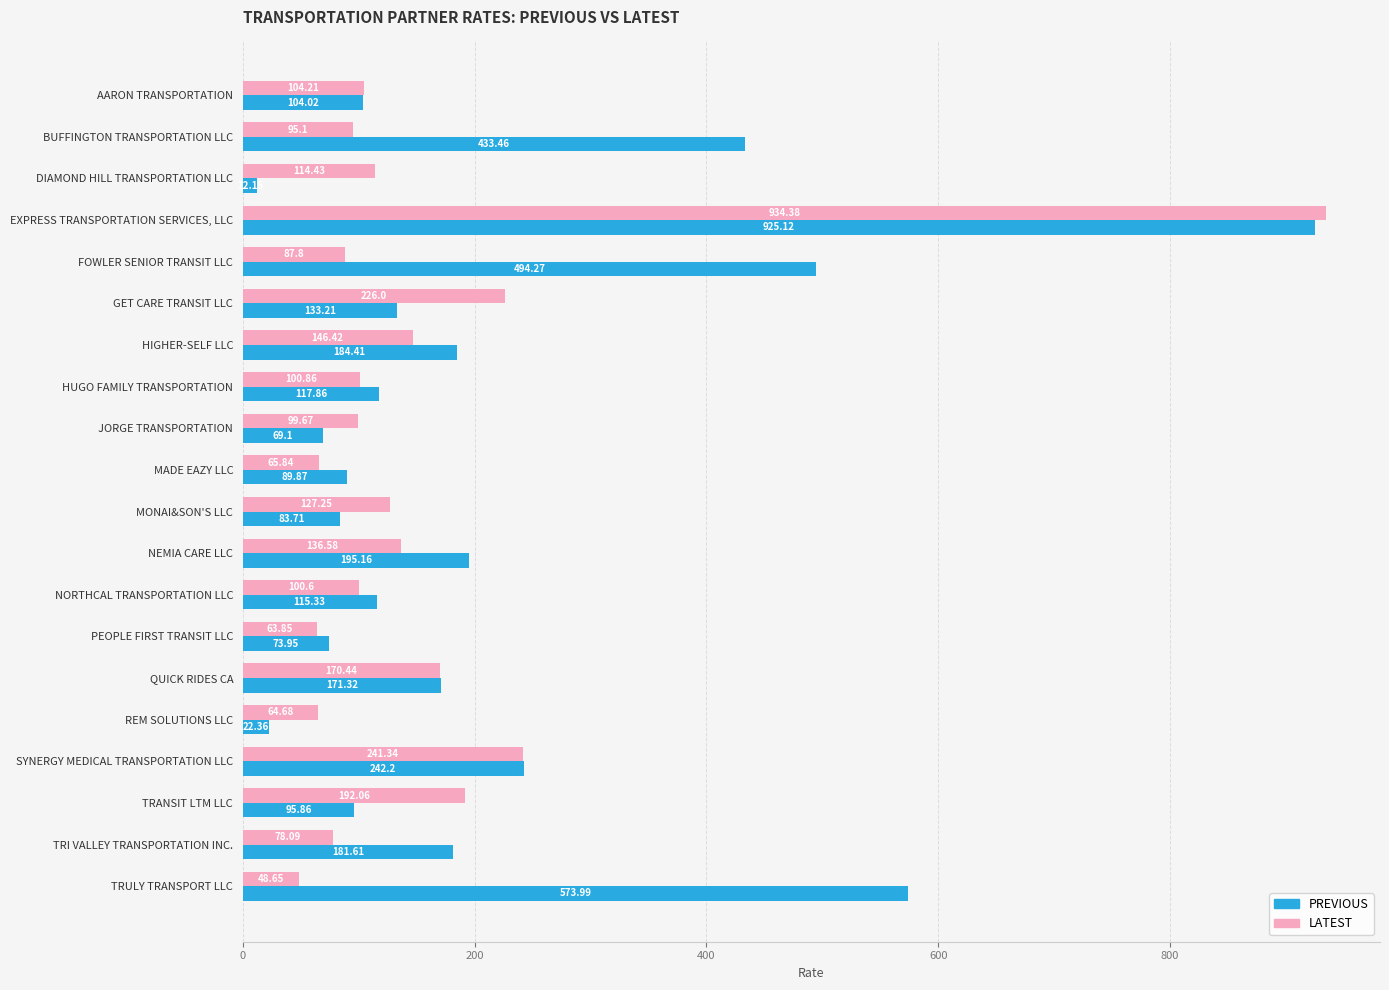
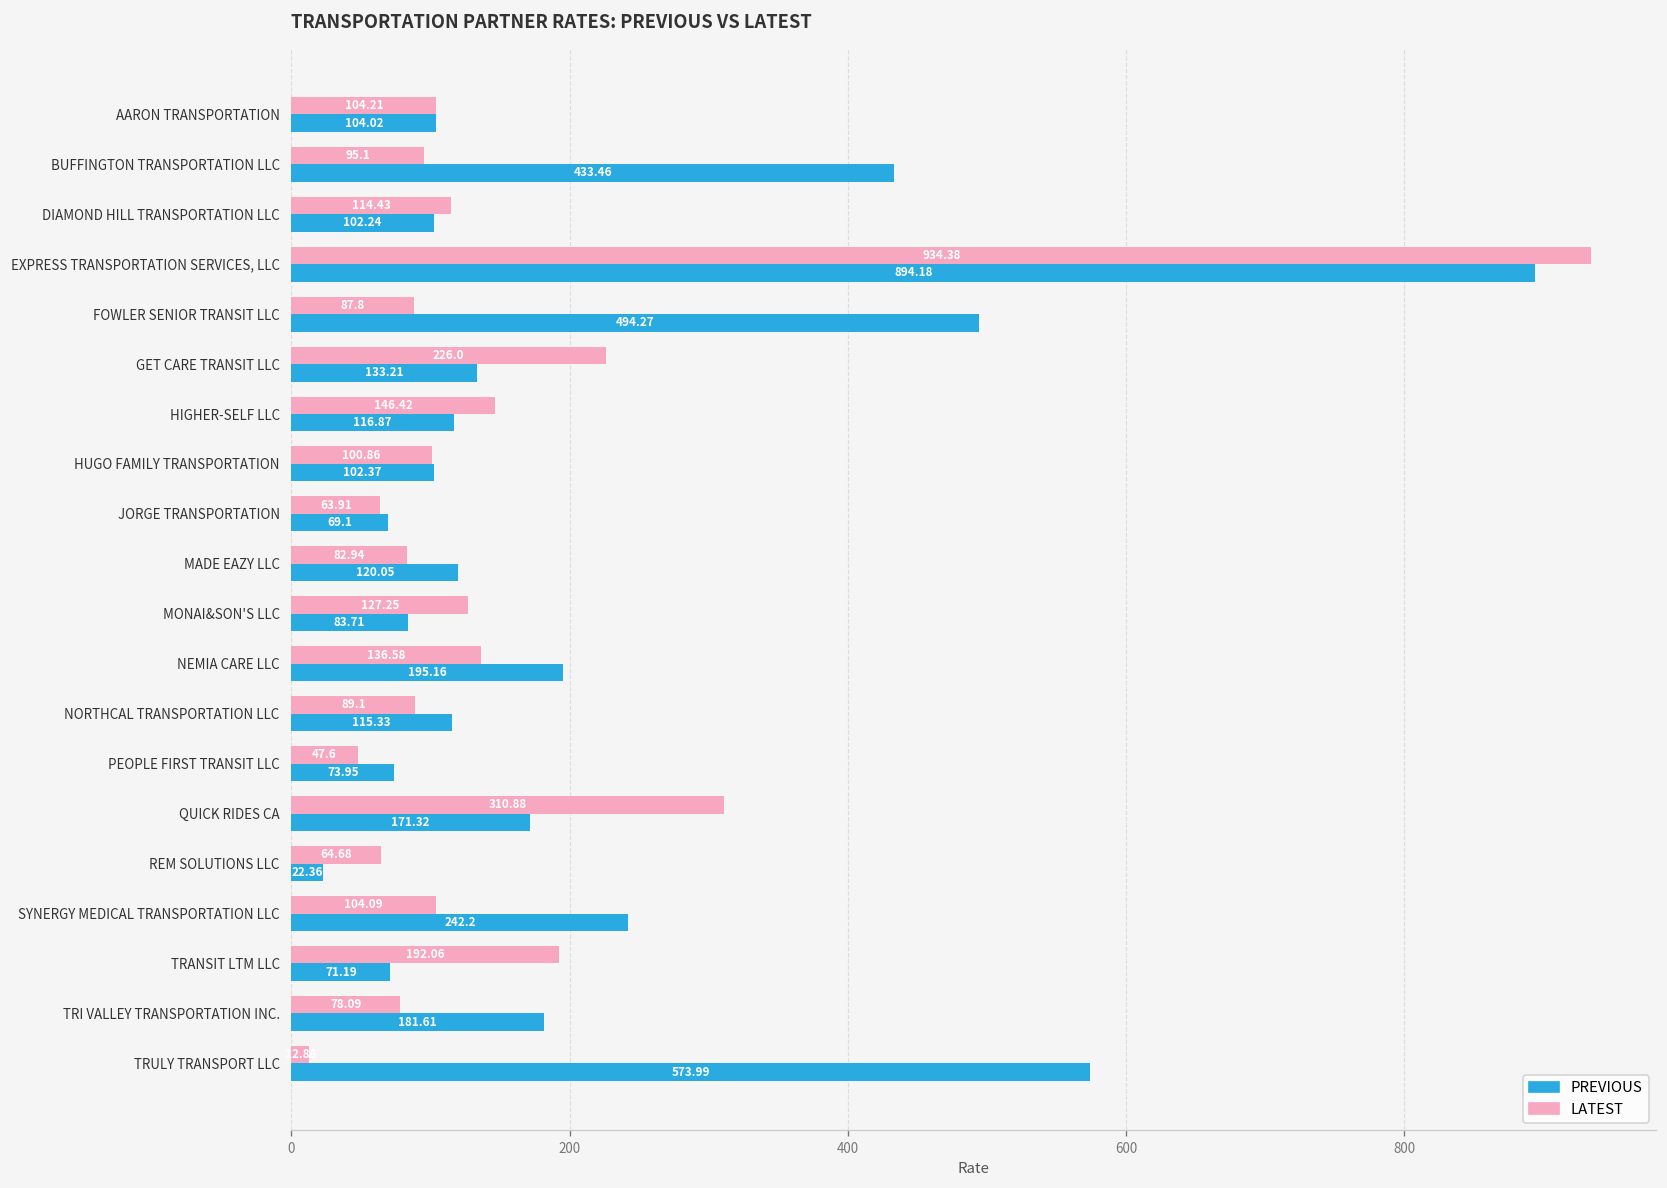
  {
    "PREVIOUS": {
      "AARON TRANSPORTATION": 104.02,
      "BUFFINGTON TRANSPORTATION LLC": 433.46,
-     "DIAMOND HILL TRANSPORTATION LLC": 12,
-     "EXPRESS TRANSPORTATION SERVICES, LLC": 925.12,
+     "DIAMOND HILL TRANSPORTATION LLC": 102,
+     "EXPRESS TRANSPORTATION SERVICES, LLC": 894.18,
      "FOWLER SENIOR TRANSIT LLC": 494.27,
      "GET CARE TRANSIT LLC": 133.21,
-     "HIGHER-SELF LLC": 184.41,
-     "HUGO FAMILY TRANSPORTATION": 117.86,
+     "HIGHER-SELF LLC": 116.87,
+     "HUGO FAMILY TRANSPORTATION": 102.37,
      "JORGE TRANSPORTATION": 69.1,
-     "MADE EAZY LLC": 89.87,
+     "MADE EAZY LLC": 120.05,
      "MONAI&SON'S LLC": 83.71,
      "NEMIA CARE LLC": 195.16,
      "NORTHCAL TRANSPORTATION LLC": 115.33,
      "PEOPLE FIRST TRANSIT LLC": 73.95,
      "QUICK RIDES CA": 171.32,
      "REM SOLUTIONS LLC": 22.36,
      "SYNERGY MEDICAL TRANSPORTATION LLC": 242.2,
-     "TRANSIT LTM LLC": 95.86,
+     "TRANSIT LTM LLC": 71.19,
      "TRI VALLEY TRANSPORTATION INC.": 181.61,
      "TRULY TRANSPORT LLC": 573.99
    },
    "LATEST": {
      "AARON TRANSPORTATION": 104.21,
      "BUFFINGTON TRANSPORTATION LLC": 95.1,
      "DIAMOND HILL TRANSPORTATION LLC": 114.43,
      "EXPRESS TRANSPORTATION SERVICES, LLC": 934.38,
      "FOWLER SENIOR TRANSIT LLC": 87.8,
      "GET CARE TRANSIT LLC": 226.0,
      "HIGHER-SELF LLC": 146.42,
      "HUGO FAMILY TRANSPORTATION": 100.86,
-     "JORGE TRANSPORTATION": 99.67,
-     "MADE EAZY LLC": 65.84,
+     "JORGE TRANSPORTATION": 63.91,
+     "MADE EAZY LLC": 82.94,
      "MONAI&SON'S LLC": 127.25,
      "NEMIA CARE LLC": 136.58,
-     "NORTHCAL TRANSPORTATION LLC": 100.6,
-     "PEOPLE FIRST TRANSIT LLC": 63.85,
-     "QUICK RIDES CA": 170.44,
+     "NORTHCAL TRANSPORTATION LLC": 89.1,
+     "PEOPLE FIRST TRANSIT LLC": 47.6,
+     "QUICK RIDES CA": 310.88,
      "REM SOLUTIONS LLC": 64.68,
-     "SYNERGY MEDICAL TRANSPORTATION LLC": 241.34,
+     "SYNERGY MEDICAL TRANSPORTATION LLC": 104.09,
      "TRANSIT LTM LLC": 192.06,
      "TRI VALLEY TRANSPORTATION INC.": 78.09,
-     "TRULY TRANSPORT LLC": 49
+     "TRULY TRANSPORT LLC": 13
    }
  }
